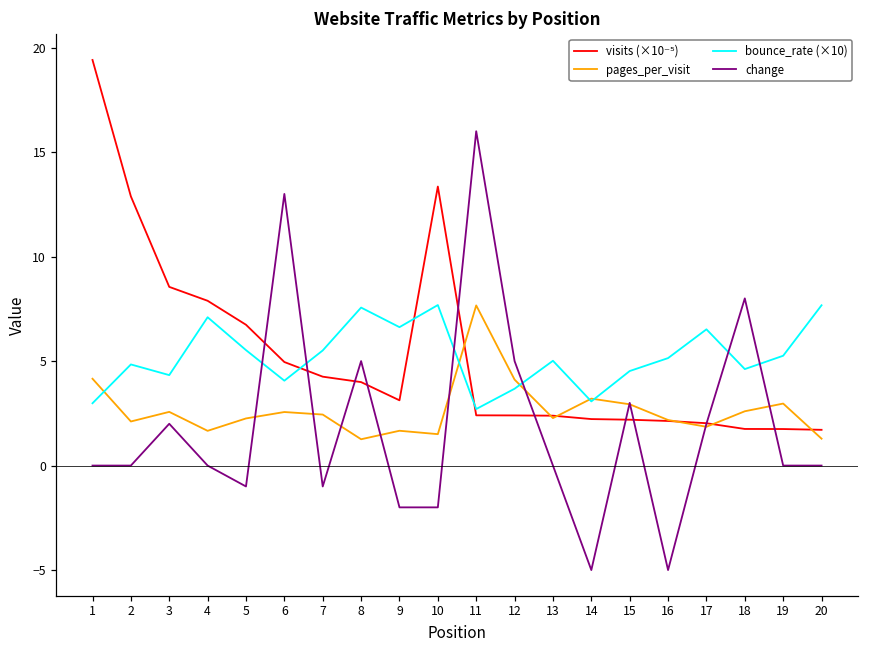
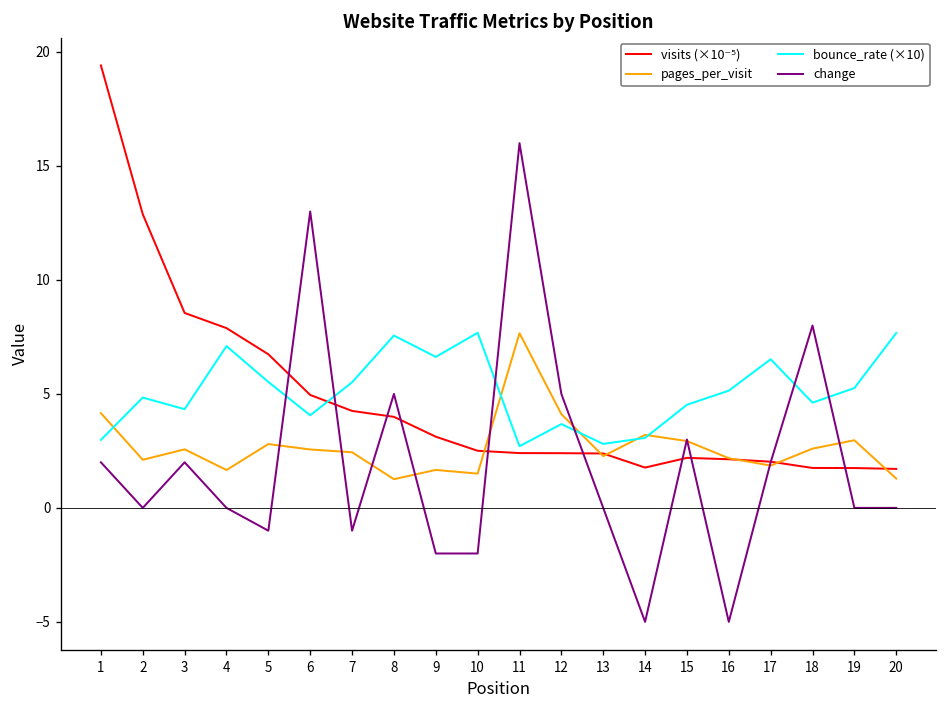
  {
    "visits (×10⁻⁵)": {
      "1": 19.4,
      "2": 12.9,
      "3": 8.6,
      "4": 7.9,
      "5": 6.7,
      "6": 5.0,
      "7": 4.3,
      "8": 4.0,
      "9": 3.1,
-     "10": 13.4,
+     "10": 2.5,
      "11": 2.4,
      "12": 2.4,
-     "14": 2.2,
+     "14": 1.8,
      "15": 2.2,
      "18": 1.8,
      "19": 1.7,
      "20": 1.7
    },
    "pages_per_visit": {
      "1": 4.2,
      "2": 2.1,
      "3": 2.6,
      "4": 1.7,
-     "5": 2.3,
+     "5": 2.8,
      "6": 2.6,
      "7": 2.4,
      "8": 1.3,
      "9": 1.7,
      "10": 1.5,
      "11": 7.7,
      "12": 4.1,
      "17": 1.9,
      "18": 2.6,
      "19": 3.0,
      "20": 1.3
    },
    "bounce_rate (×10)": {
      "1": 3.0,
      "2": 4.8,
      "3": 4.3,
      "4": 7.1,
      "5": 5.5,
      "6": 4.1,
      "7": 5.5,
      "8": 7.6,
      "9": 6.6,
      "10": 7.7,
      "11": 2.7,
      "12": 3.7,
-     "13": 5.0,
+     "13": 2.8,
      "15": 4.5,
      "16": 5.1,
      "17": 6.5,
      "18": 4.6,
      "19": 5.3,
      "20": 7.7
    },
    "change": {
-     "1": 0,
+     "1": 2,
      "2": 0,
      "3": 2,
      "4": 0,
      "5": -1,
      "6": 13,
      "7": -1,
      "8": 5,
      "9": -2,
      "10": -2,
      "11": 16,
      "12": 5,
      "13": 0,
      "14": -5,
      "16": -5,
      "18": 8,
      "19": 0,
      "20": 0
    }
  }
